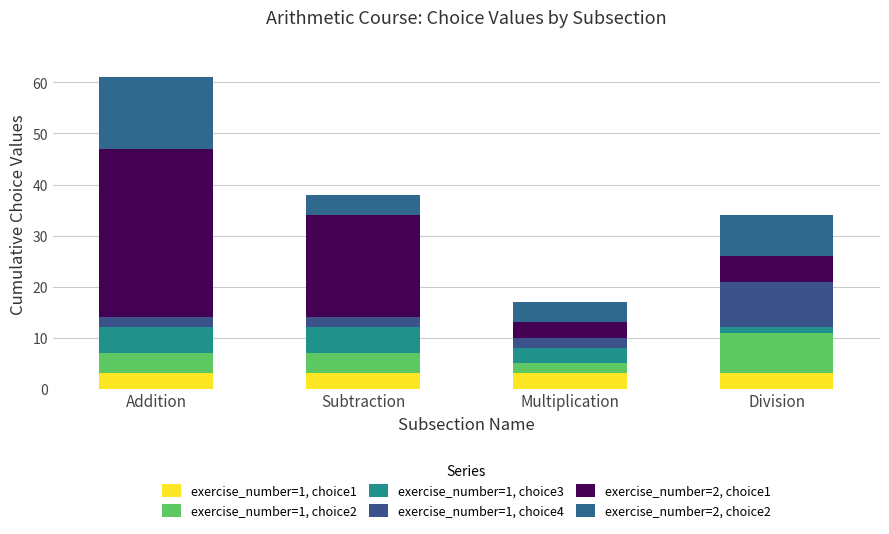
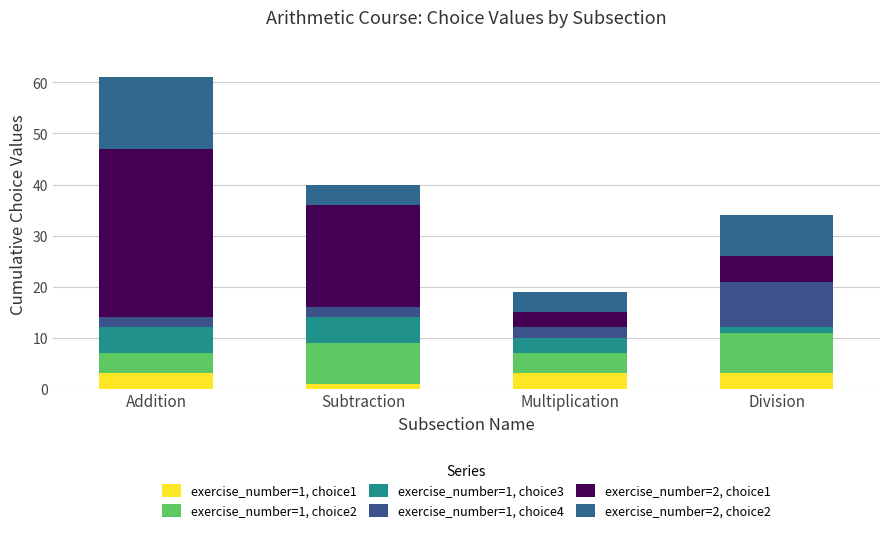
  {
    "exercise_number=1, choice1": {
      "Addition": 3,
-     "Subtraction": 3,
+     "Subtraction": 1,
      "Multiplication": 3,
      "Division": 3
    },
    "exercise_number=1, choice2": {
      "Addition": 4,
-     "Subtraction": 4,
-     "Multiplication": 2,
+     "Subtraction": 8,
+     "Multiplication": 4,
      "Division": 8
    },
    "exercise_number=2, choice1": {
      "Addition": 33,
      "Subtraction": 20,
      "Multiplication": 3,
      "Division": 5
    }
  }
